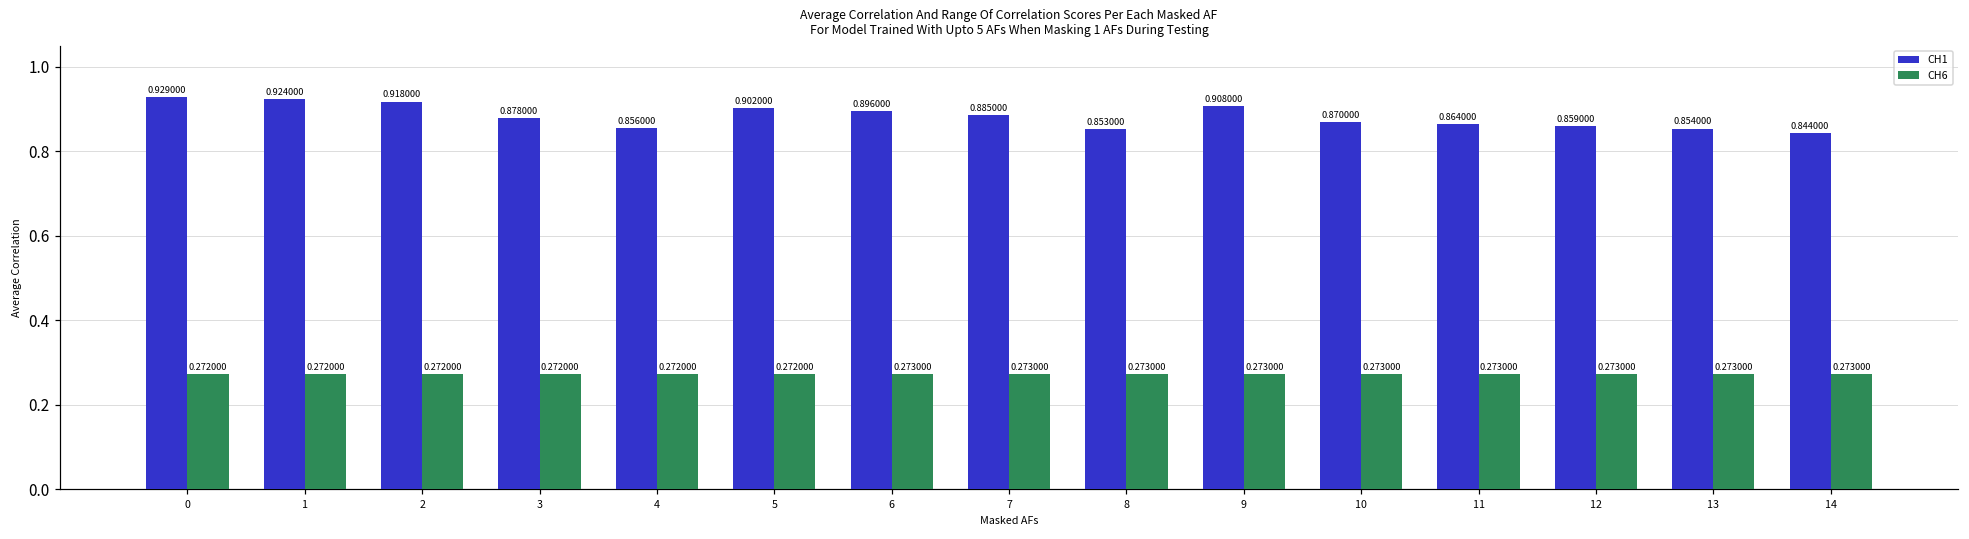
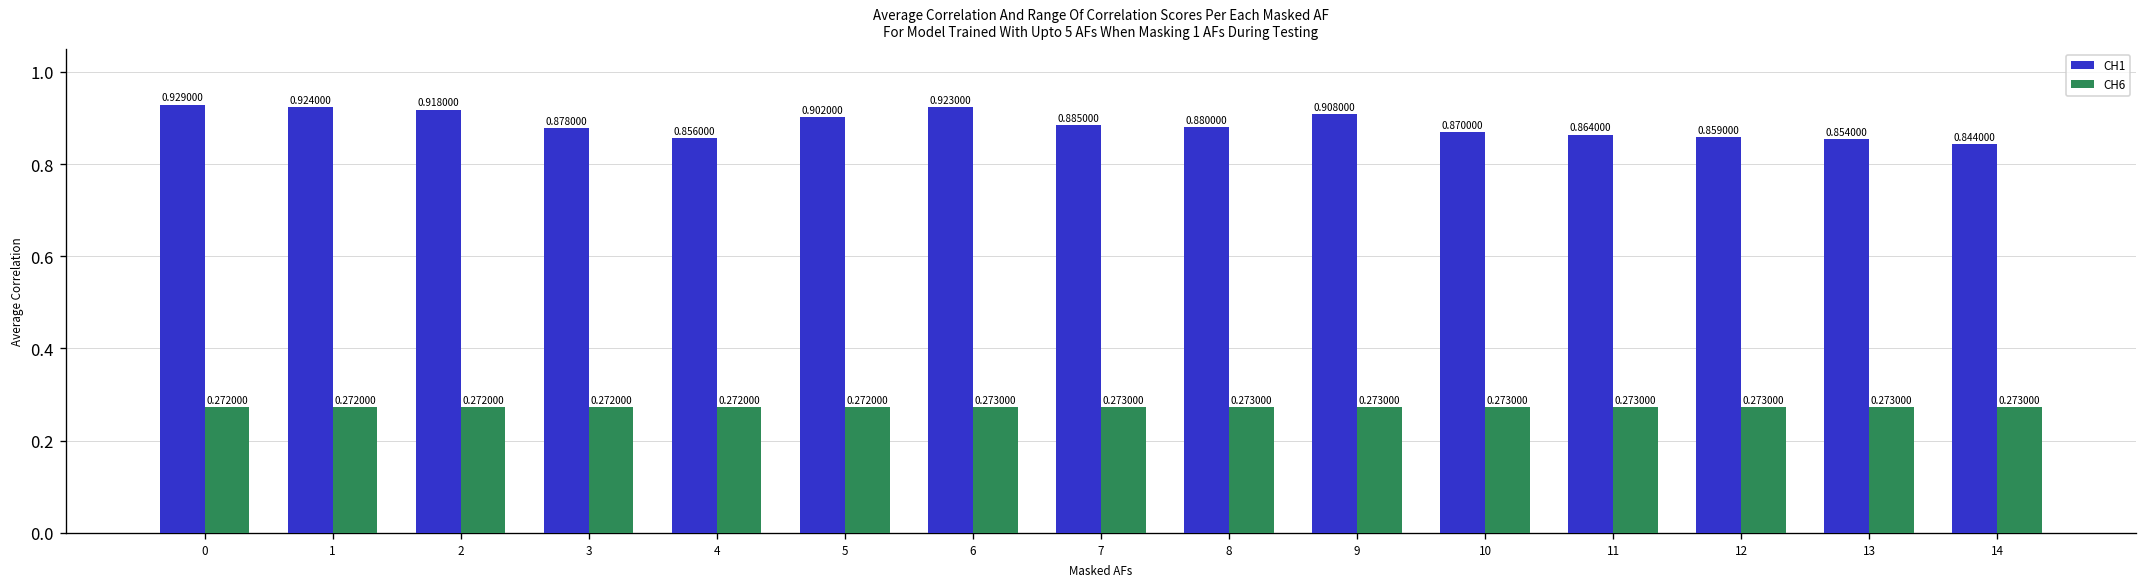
  {
    "CH1": {
      "0": 0.929000,
      "1": 0.924000,
      "2": 0.918000,
      "3": 0.878000,
      "4": 0.856000,
      "5": 0.902000,
-     "6": 0.896000,
+     "6": 0.923000,
      "7": 0.885000,
-     "8": 0.853000,
+     "8": 0.880000,
      "9": 0.908000,
      "10": 0.870000,
      "11": 0.864000,
      "12": 0.859000,
      "13": 0.854000,
      "14": 0.844000
    },
    "CH6": {
      "0": 0.272000,
      "1": 0.272000,
      "2": 0.272000,
      "3": 0.272000,
      "4": 0.272000,
      "5": 0.272000,
      "6": 0.273000,
      "7": 0.273000,
      "8": 0.273000,
      "9": 0.273000,
      "10": 0.273000,
      "11": 0.273000,
      "12": 0.273000,
      "13": 0.273000,
      "14": 0.273000
    }
  }
